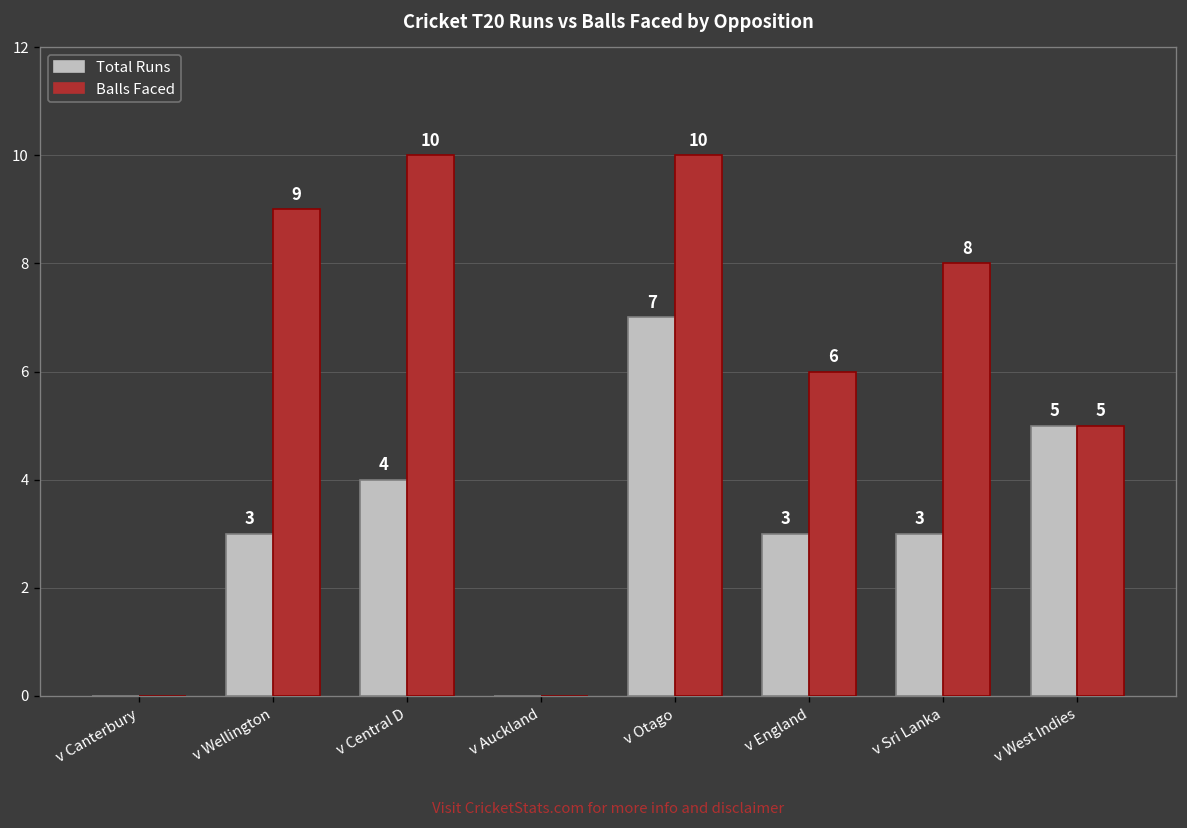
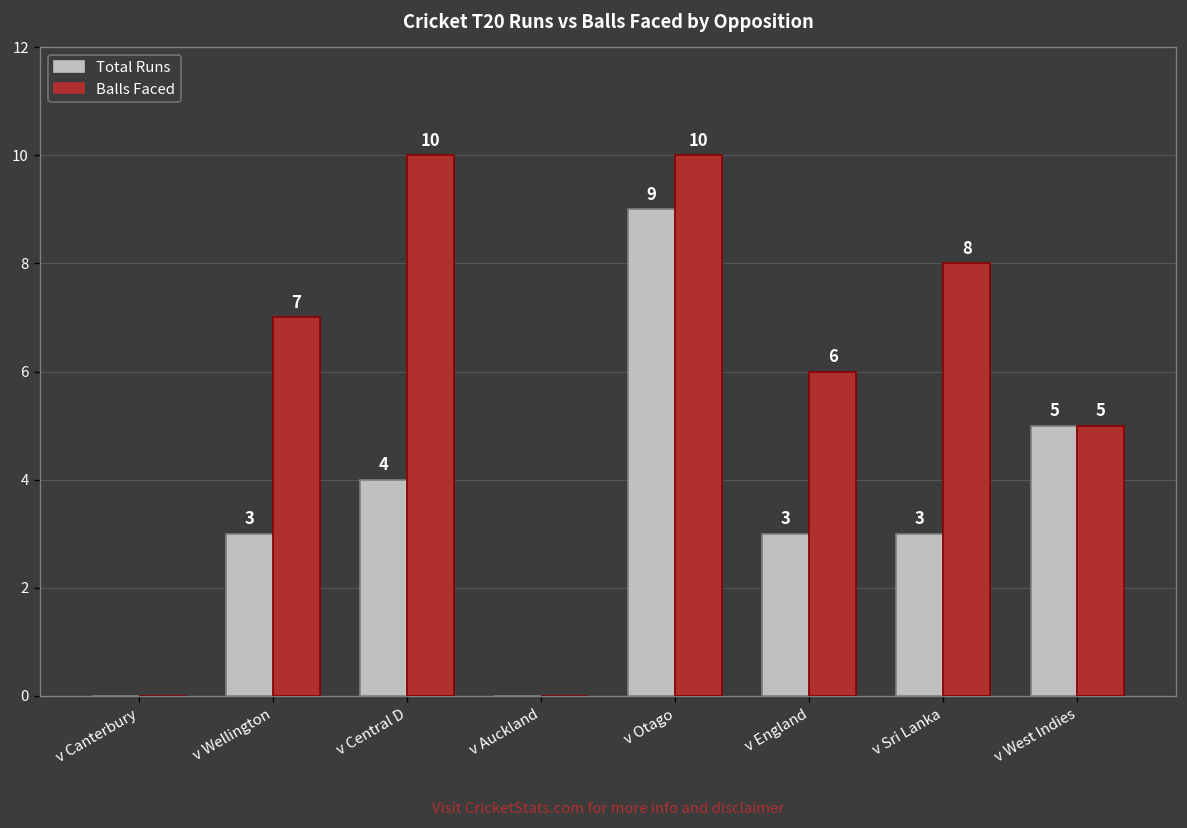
  {
    "Total Runs": {
      "v Wellington": 3,
      "v Central D": 4,
-     "v Otago": 7,
+     "v Otago": 9,
      "v England": 3,
      "v Sri Lanka": 3,
      "v West Indies": 5
    },
    "Balls Faced": {
-     "v Wellington": 9,
+     "v Wellington": 7,
      "v Central D": 10,
      "v Otago": 10,
      "v England": 6,
      "v Sri Lanka": 8,
      "v West Indies": 5
    }
  }
